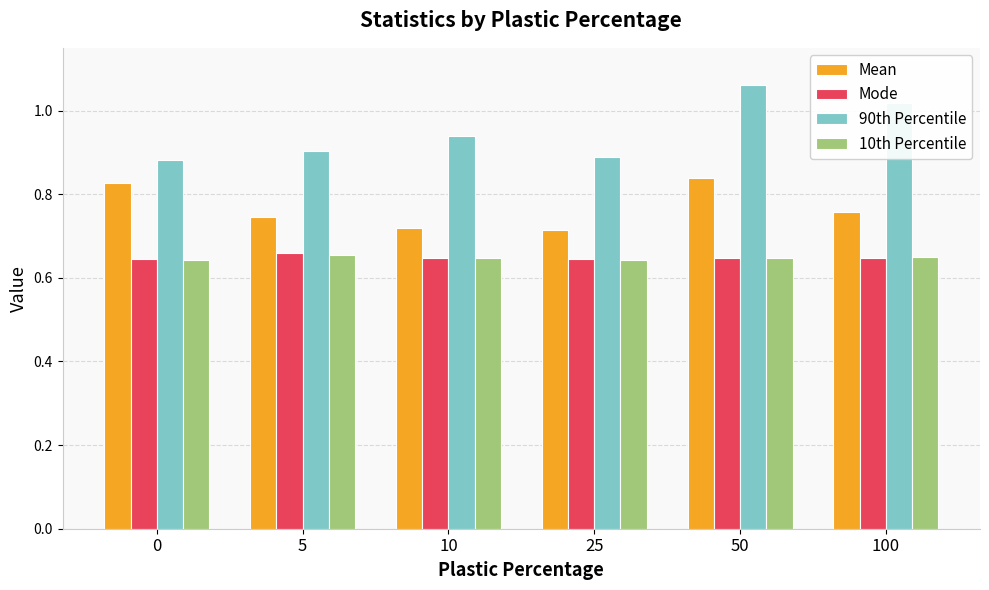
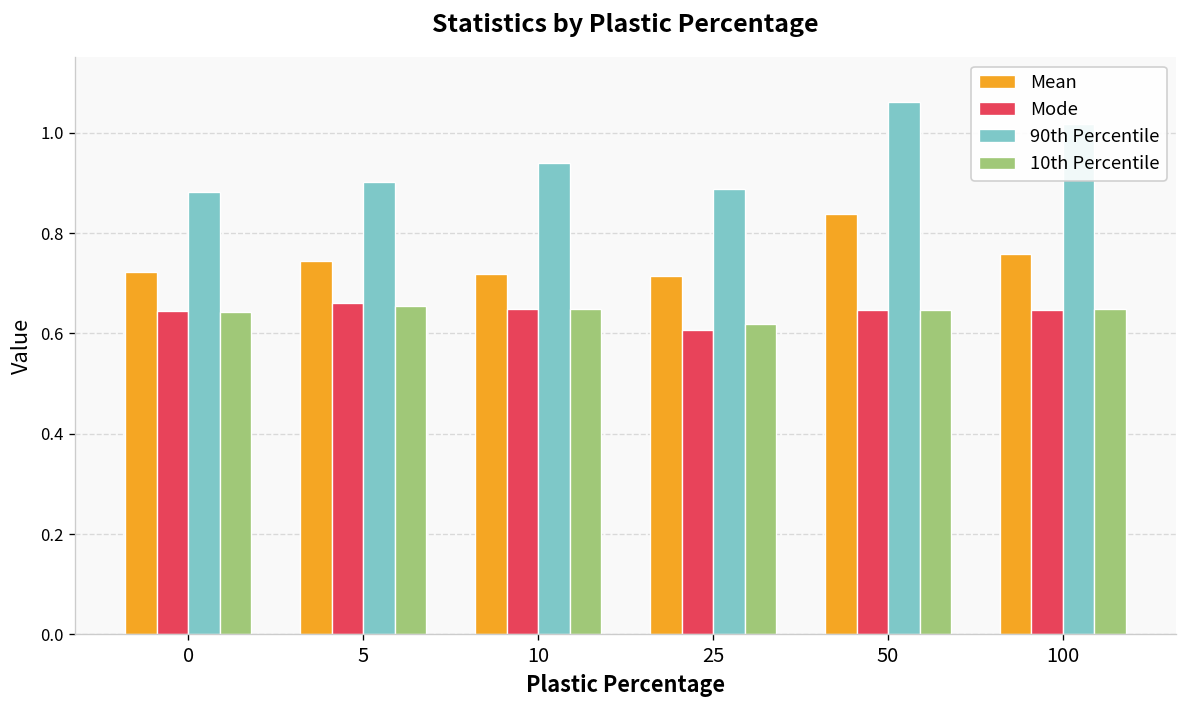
  {
    "Mean": {
-     "0": 0.83,
+     "0": 0.72,
      "5": 0.74,
      "10": 0.72,
      "25": 0.71,
      "50": 0.84,
      "100": 0.76
    },
    "Mode": {
      "0": 0.64,
      "5": 0.66,
      "10": 0.65,
-     "25": 0.65,
+     "25": 0.61,
      "50": 0.65,
      "100": 0.65
    },
    "90th Percentile": {
      "0": 0.88,
      "5": 0.90,
      "10": 0.94,
      "25": 0.89,
      "50": 1.06
    },
    "10th Percentile": {
      "0": 0.64,
      "5": 0.66,
      "10": 0.65,
-     "25": 0.64,
+     "25": 0.62,
      "50": 0.65,
      "100": 0.65
    }
  }
